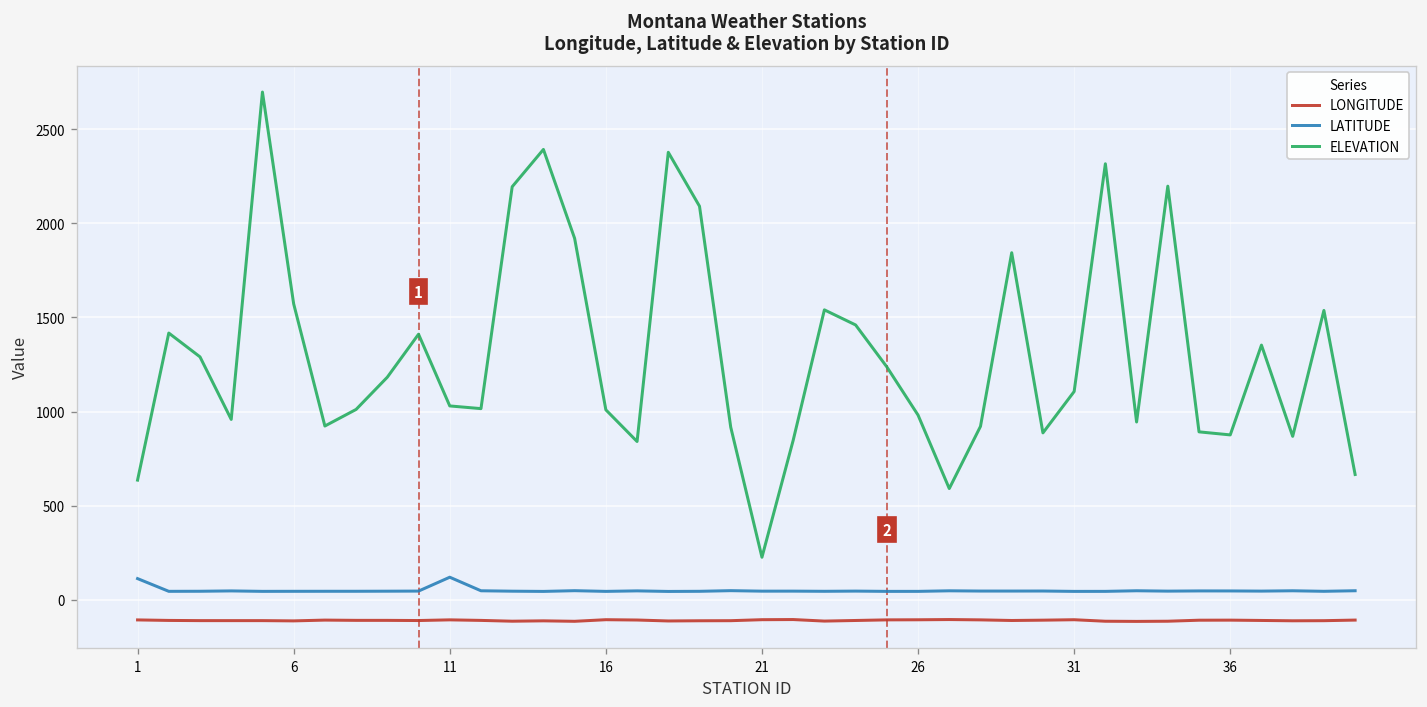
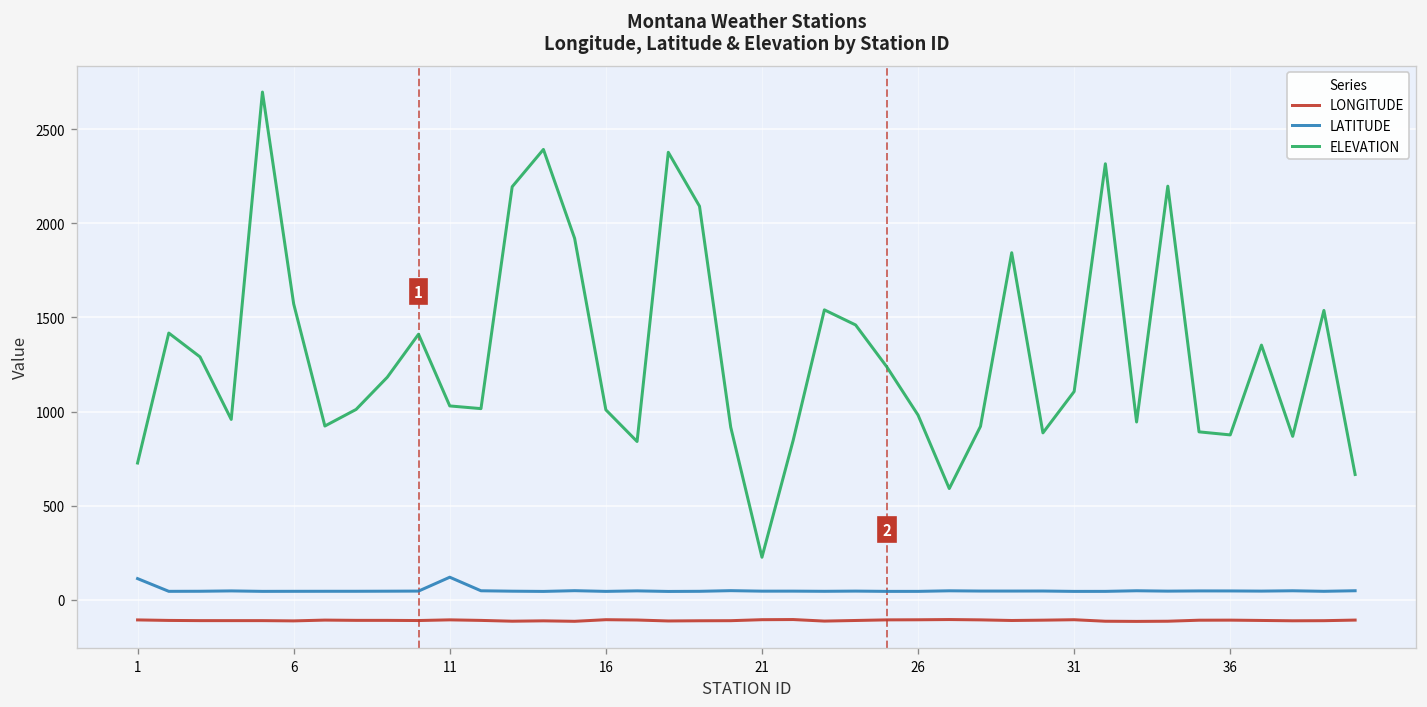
  {
    "LONGITUDE": {
      "1": -110,
      "6": -110,
      "11": -110,
      "16": -110,
      "21": -110,
      "26": -110,
      "31": -110,
      "36": -110
    },
    "LATITUDE": {
      "1": 110,
      "6": 50,
      "11": 120,
      "16": 50,
      "21": 50,
      "26": 50,
      "31": 50,
      "36": 50
    },
    "ELEVATION": {
-     "1": 640,
+     "1": 730,
      "6": 1570,
      "11": 1030,
      "16": 1010,
      "21": 230,
      "26": 980,
      "31": 1110,
      "36": 880
    }
  }
